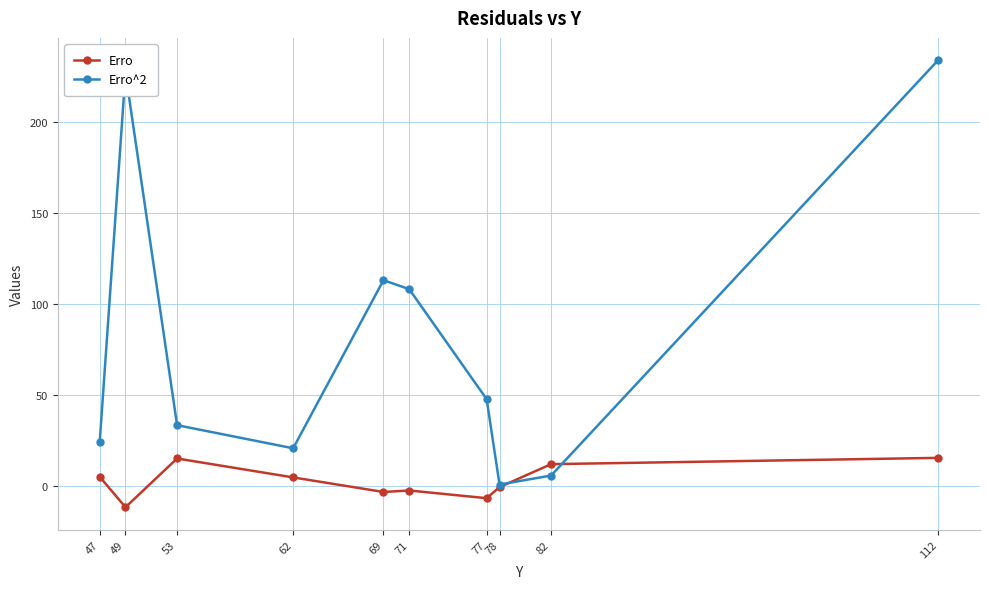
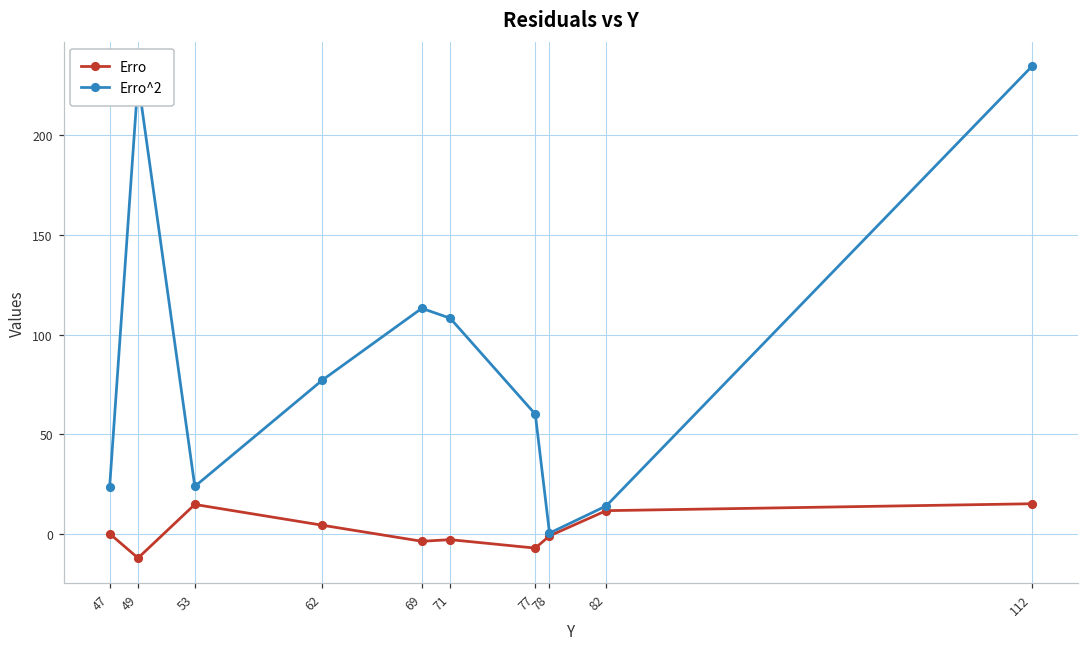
  {
    "Erro": {
-     "47": 5,
+     "47": 0,
      "49": -12,
      "53": 15,
      "62": 5,
      "69": -3,
      "71": -3,
      "77": -7,
      "78": -1,
      "82": 12,
      "112": 15
    },
    "Erro^2": {
      "47": 24,
-     "53": 33,
-     "62": 21,
+     "53": 24,
+     "62": 77,
      "69": 113,
      "71": 108,
-     "77": 48,
+     "77": 60,
      "78": 1,
-     "82": 6,
+     "82": 14,
      "112": 234
    }
  }
